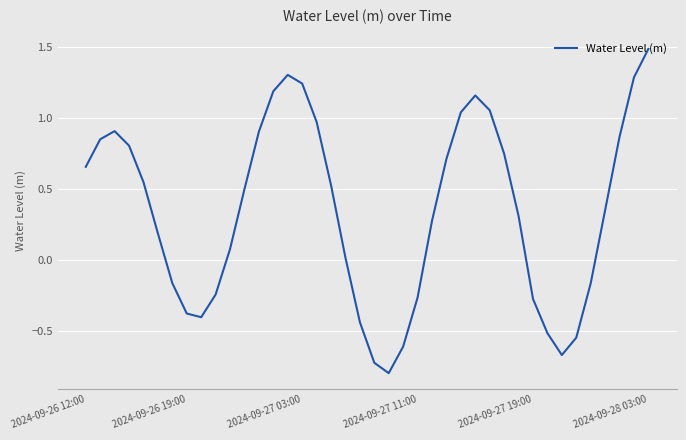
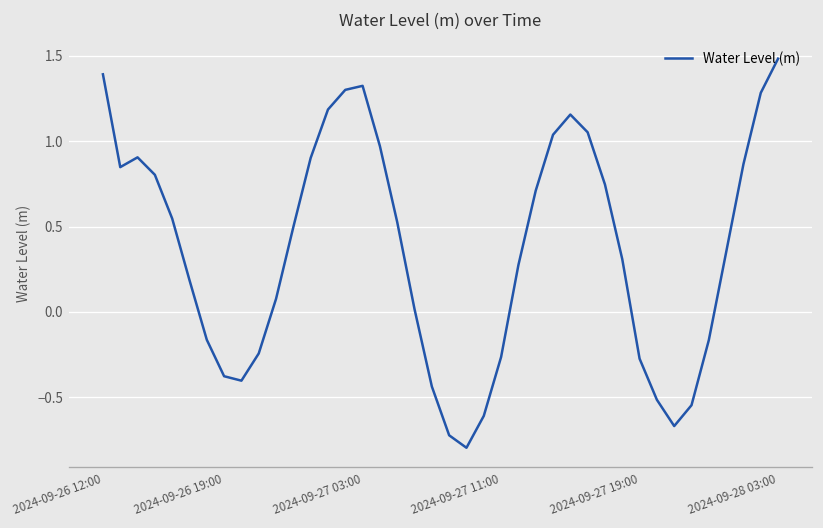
  {
-   "2024-09-26 12:00": 0.65,
+   "2024-09-26 12:00": 1.39,
    "2024-09-26 19:00": -0.38,
-   "2024-09-27 03:00": 1.24,
+   "2024-09-27 03:00": 1.32,
    "2024-09-27 11:00": -0.27,
    "2024-09-27 19:00": -0.28,
    "2024-09-28 03:00": 1.48
  }
